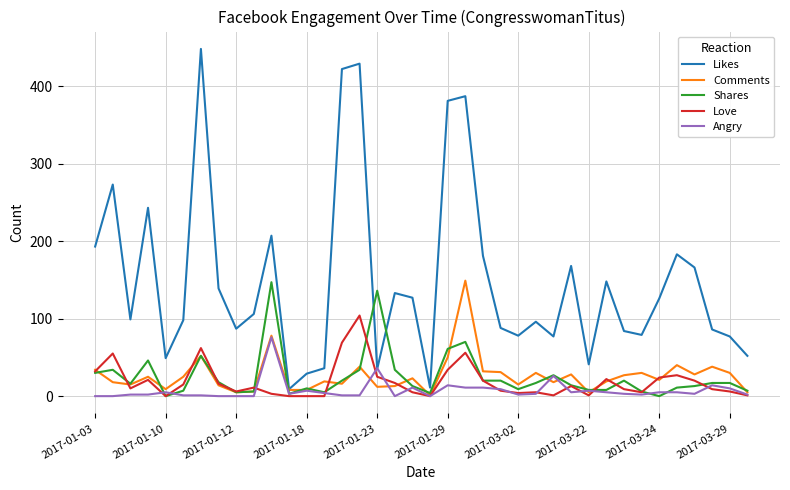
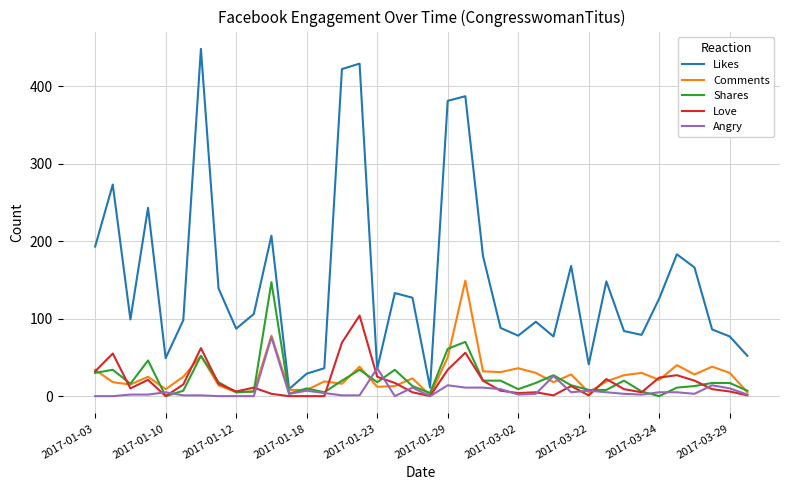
  {
    "Likes": {
      "2017-01-03": 190,
      "2017-01-10": 50,
      "2017-01-18": 30,
      "2017-03-02": 80,
      "2017-03-29": 80
    },
    "Comments": {
      "2017-01-10": 10,
      "2017-01-23": 10,
-     "2017-03-02": 20,
+     "2017-03-02": 40,
      "2017-03-29": 30
    },
    "Shares": {
-     "2017-01-23": 140,
+     "2017-01-23": 20,
      "2017-03-02": 10,
      "2017-03-29": 20
    },
    "Love": {
      "2017-01-18": 0,
      "2017-01-23": 30,
      "2017-03-29": 10
    },
    "Angry": {
      "2017-01-03": 0,
      "2017-01-10": 10,
      "2017-03-29": 10
    }
  }
